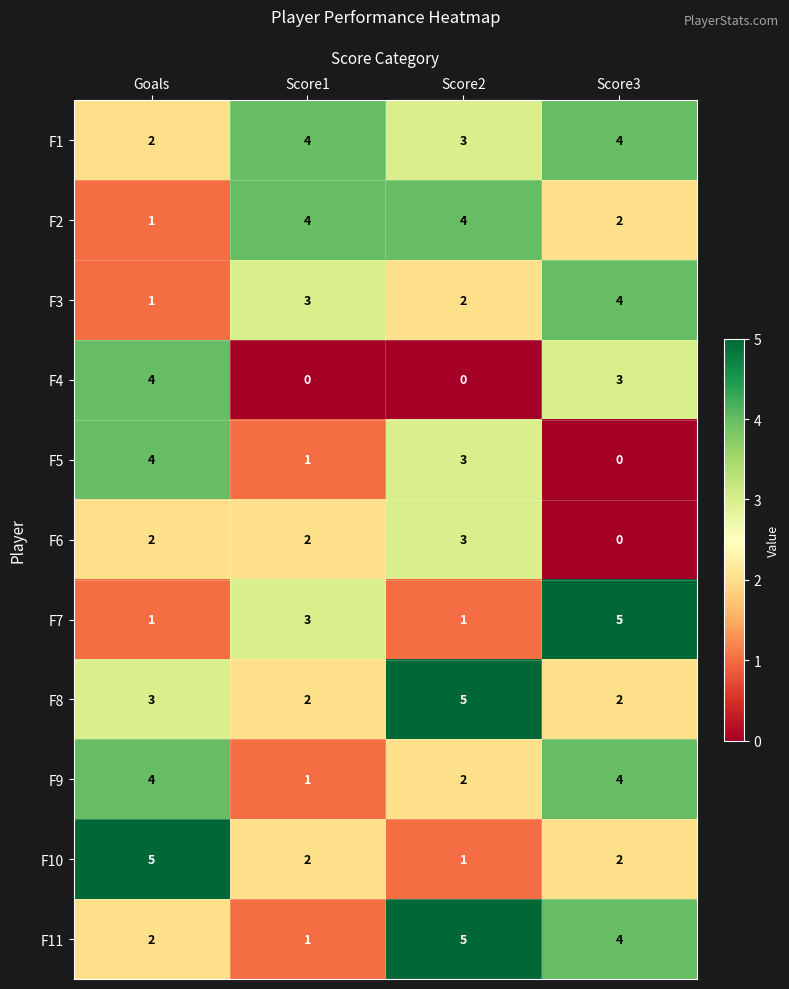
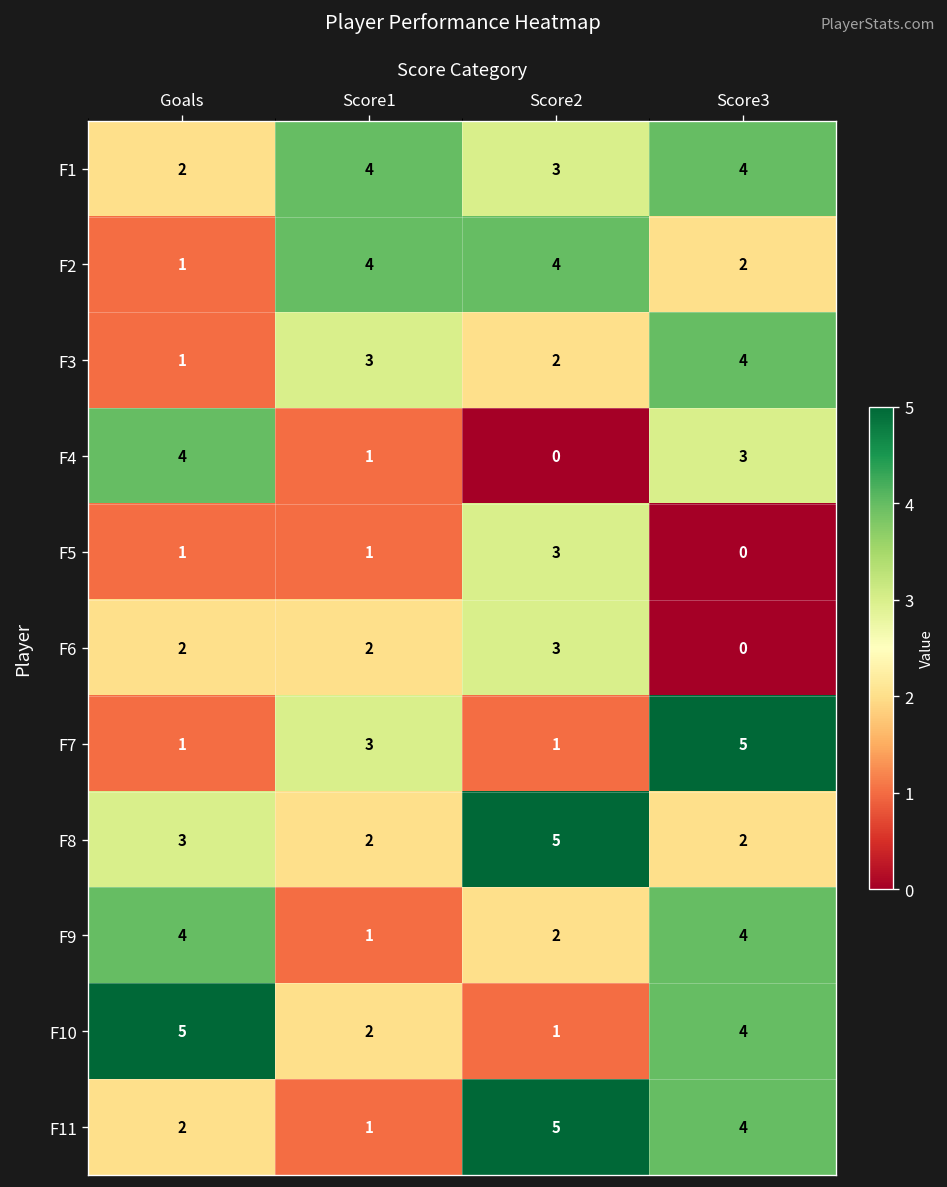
  {
    "F1": {
      "Goals": 2,
      "Score1": 4,
      "Score2": 3,
      "Score3": 4
    },
    "F2": {
      "Goals": 1,
      "Score1": 4,
      "Score2": 4,
      "Score3": 2
    },
    "F3": {
      "Goals": 1,
      "Score1": 3,
      "Score2": 2,
      "Score3": 4
    },
    "F4": {
      "Goals": 4,
-     "Score1": 0,
+     "Score1": 1,
      "Score2": 0,
      "Score3": 3
    },
    "F5": {
-     "Goals": 4,
+     "Goals": 1,
      "Score1": 1,
      "Score2": 3,
      "Score3": 0
    },
    "F6": {
      "Goals": 2,
      "Score1": 2,
      "Score2": 3,
      "Score3": 0
    },
    "F7": {
      "Goals": 1,
      "Score1": 3,
      "Score2": 1,
      "Score3": 5
    },
    "F8": {
      "Goals": 3,
      "Score1": 2,
      "Score2": 5,
      "Score3": 2
    },
    "F9": {
      "Goals": 4,
      "Score1": 1,
      "Score2": 2,
      "Score3": 4
    },
    "F10": {
      "Goals": 5,
      "Score1": 2,
      "Score2": 1,
-     "Score3": 2
+     "Score3": 4
    },
    "F11": {
      "Goals": 2,
      "Score1": 1,
      "Score2": 5,
      "Score3": 4
    }
  }
